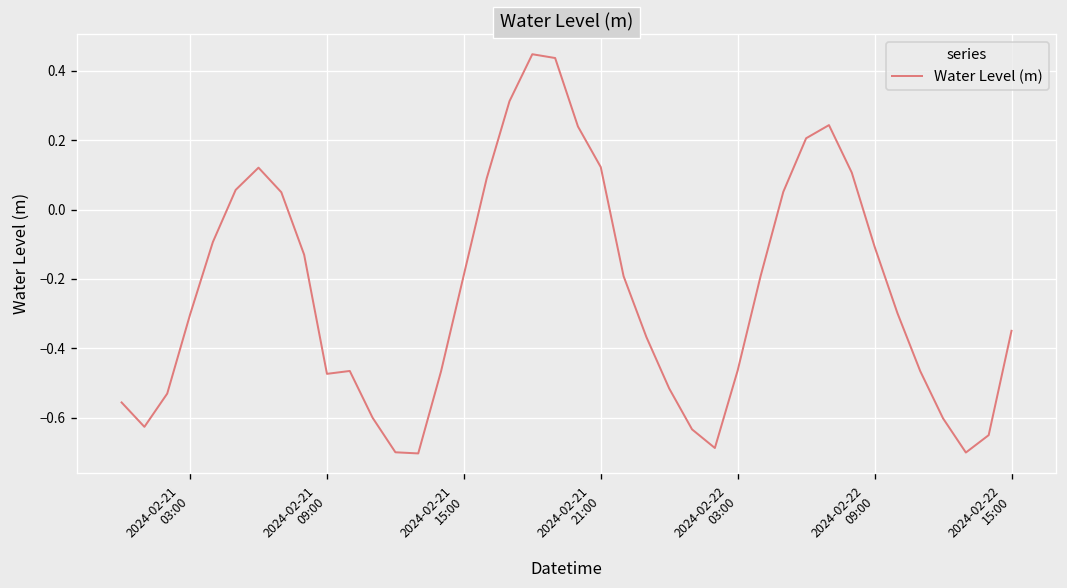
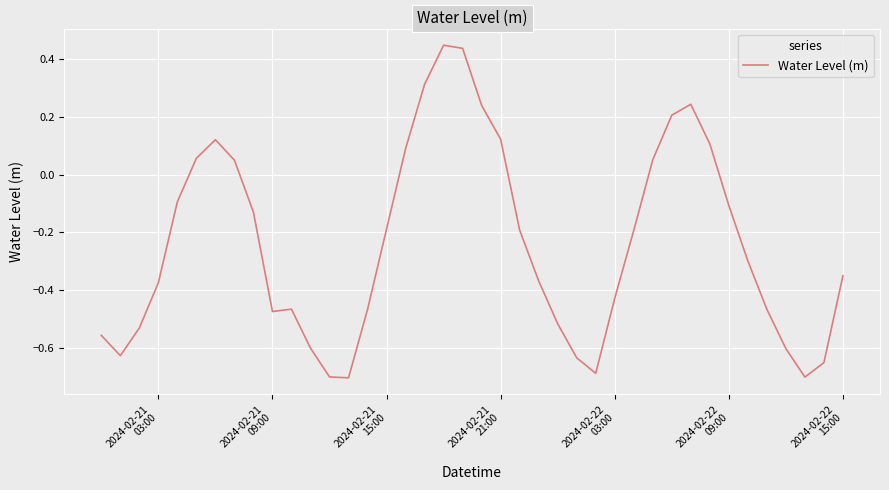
  {
-   "2024-02-21 03:00": -0.30,
+   "2024-02-21 03:00": -0.37,
    "2024-02-21 09:00": -0.47,
    "2024-02-21 15:00": -0.19,
    "2024-02-21 21:00": 0.12,
-   "2024-02-22 03:00": -0.46,
+   "2024-02-22 03:00": -0.43,
    "2024-02-22 09:00": -0.11,
    "2024-02-22 15:00": -0.35
  }
